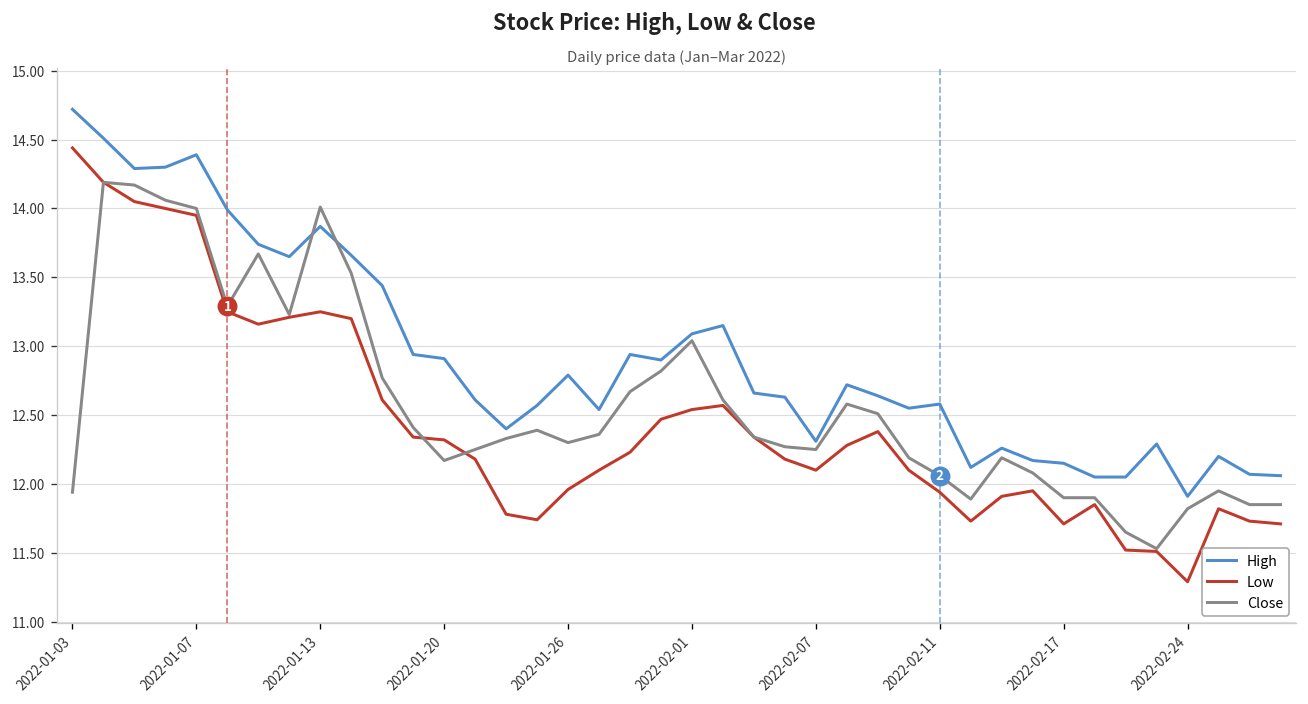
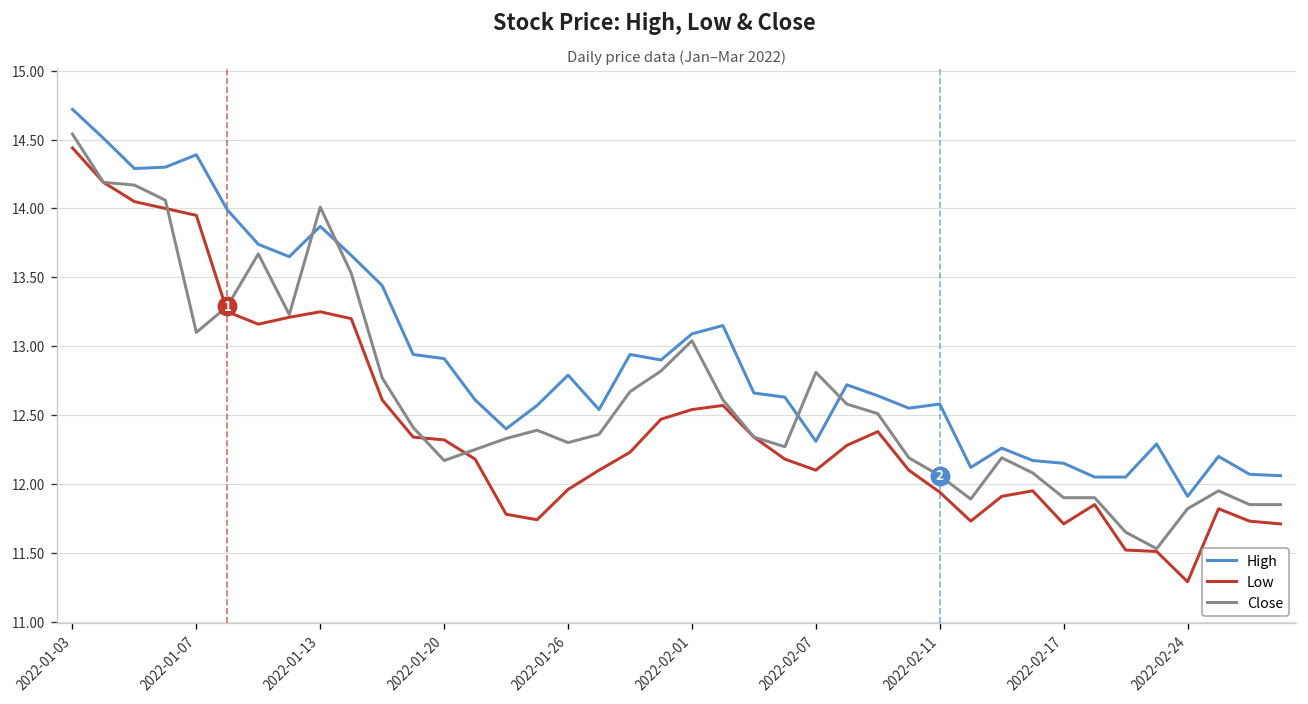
  {
    "Close": {
-     "2022-01-03": 11.94,
-     "2022-01-07": 14.0,
+     "2022-01-03": 14.54,
+     "2022-01-07": 13.1,
      "2022-01-13": 14.01,
      "2022-01-20": 12.17,
      "2022-01-26": 12.30,
      "2022-02-01": 13.04,
-     "2022-02-07": 12.25,
+     "2022-02-07": 12.81,
      "2022-02-17": 11.90,
      "2022-02-24": 11.82
    }
  }
